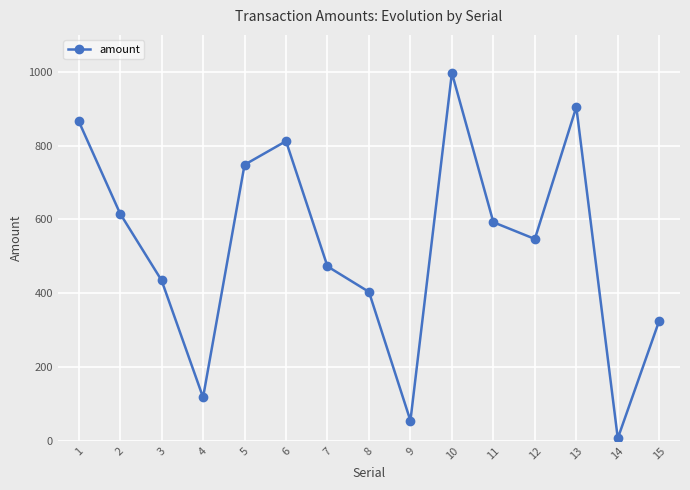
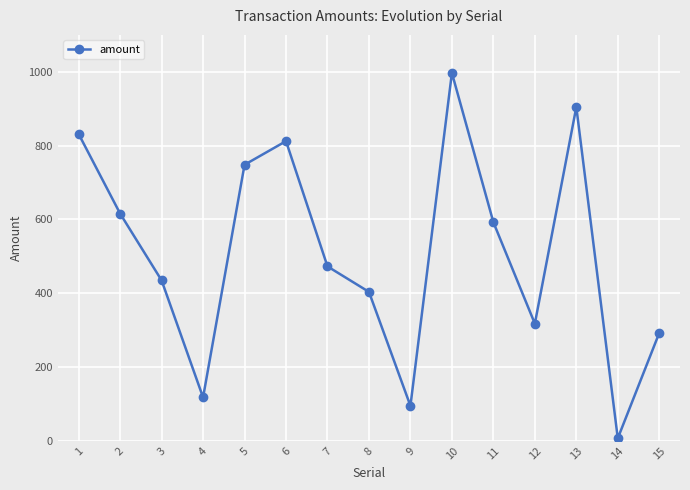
  {
-   "1": 870,
+   "1": 830,
    "2": 620,
    "3": 430,
    "4": 120,
    "5": 750,
    "6": 810,
    "7": 470,
    "8": 400,
-   "9": 50,
+   "9": 90,
    "10": 1000,
    "11": 590,
-   "12": 550,
+   "12": 320,
    "13": 900,
    "14": 10,
-   "15": 330
+   "15": 290
  }
